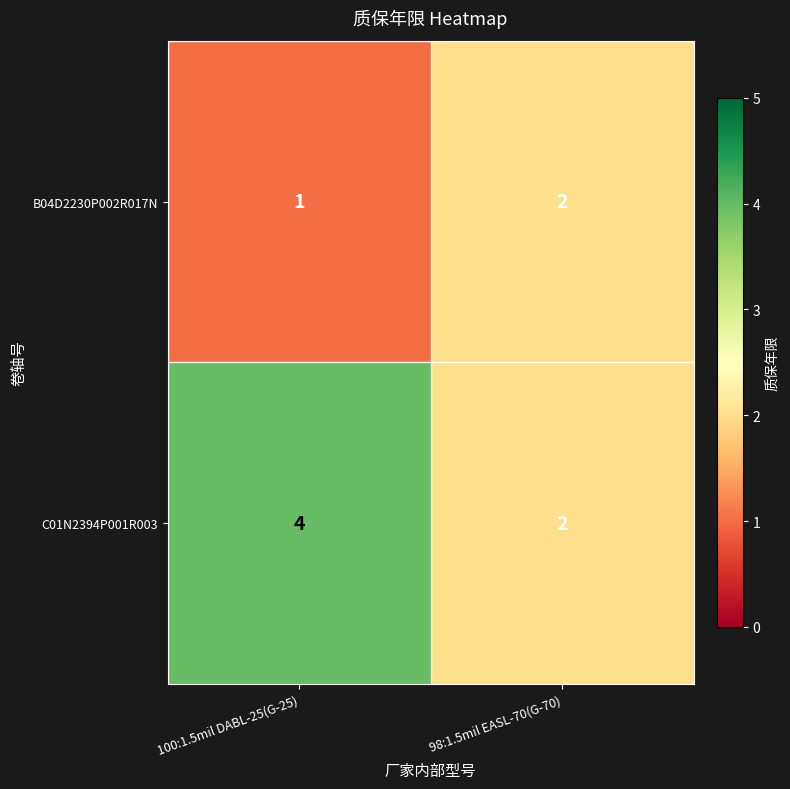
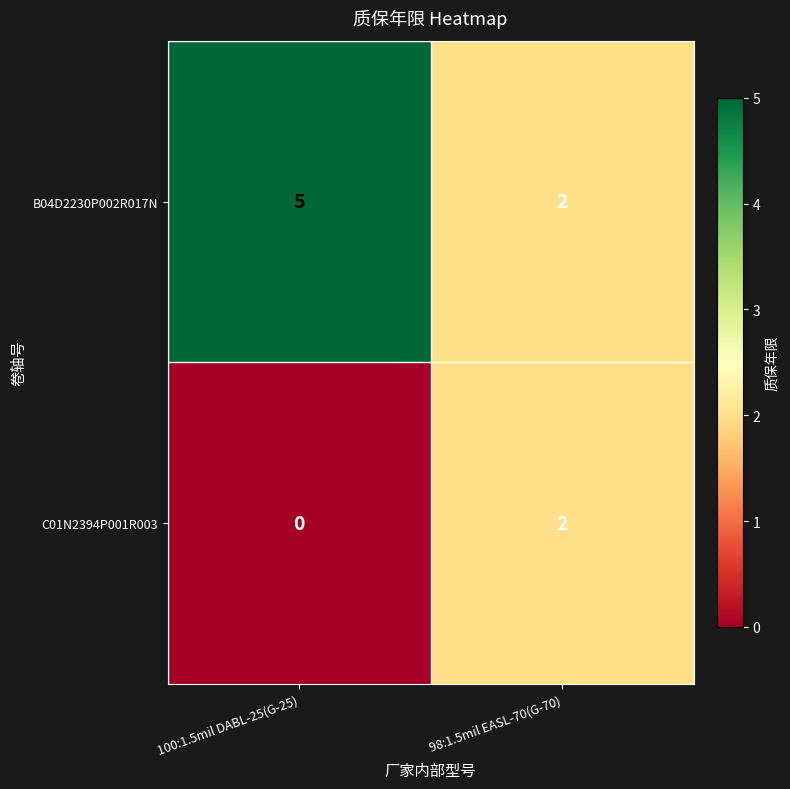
  {
    "B04D2230P002R017N": {
-     "100:1.5mil DABL-25(G-25)": 1,
+     "100:1.5mil DABL-25(G-25)": 5,
      "98:1.5mil EASL-70(G-70)": 2
    },
    "C01N2394P001R003": {
-     "100:1.5mil DABL-25(G-25)": 4,
+     "100:1.5mil DABL-25(G-25)": 0,
      "98:1.5mil EASL-70(G-70)": 2
    }
  }
